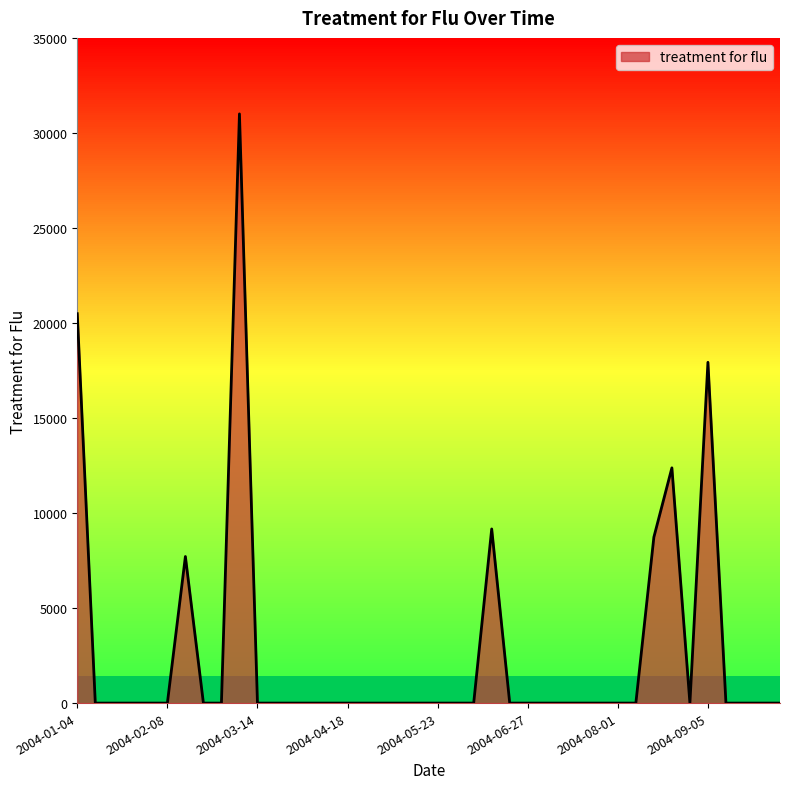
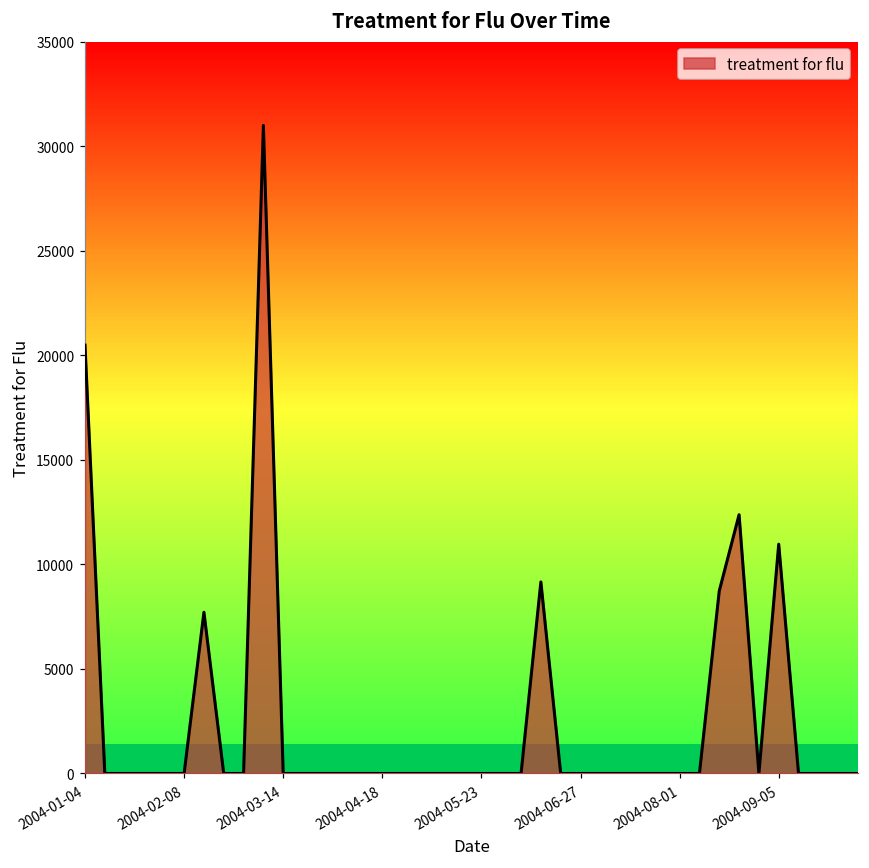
  {
    "2004-01-04": 20500,
    "2004-02-08": 0,
    "2004-03-14": 0,
    "2004-04-18": 0,
    "2004-05-23": 0,
    "2004-06-27": 0,
    "2004-08-01": 0,
-   "2004-09-05": 17900
+   "2004-09-05": 11000
  }
